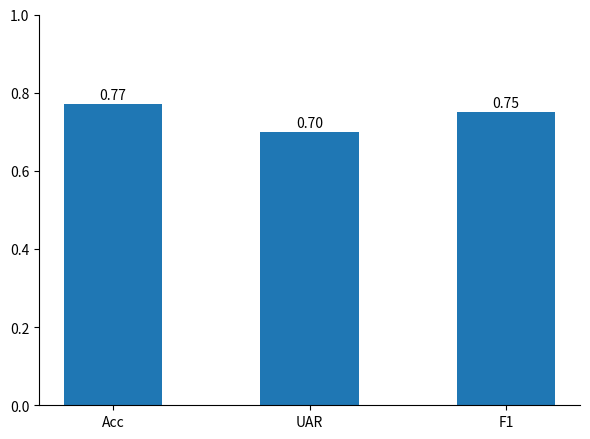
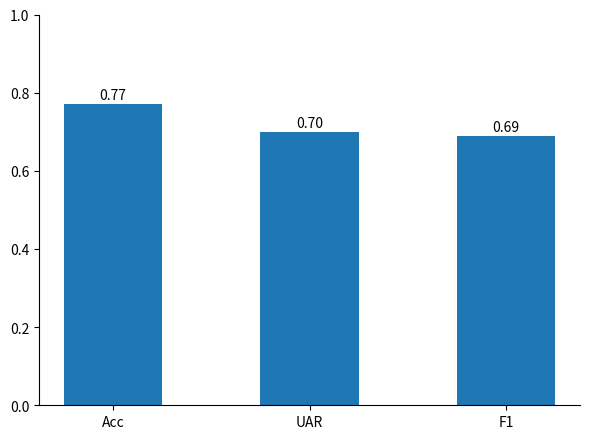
  {
    "Acc": 0.77,
    "UAR": 0.70,
-   "F1": 0.75
+   "F1": 0.69
  }
